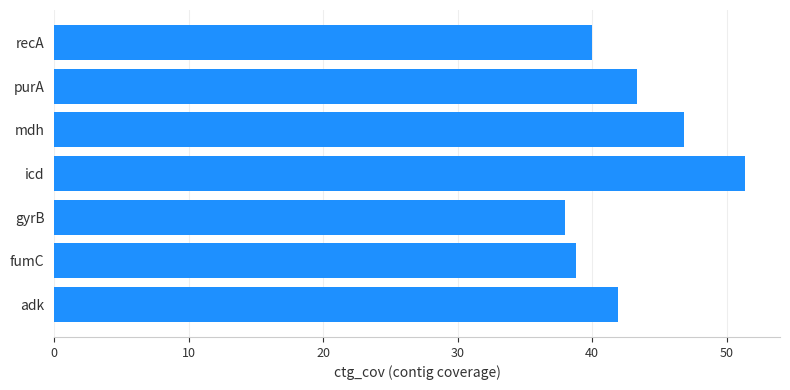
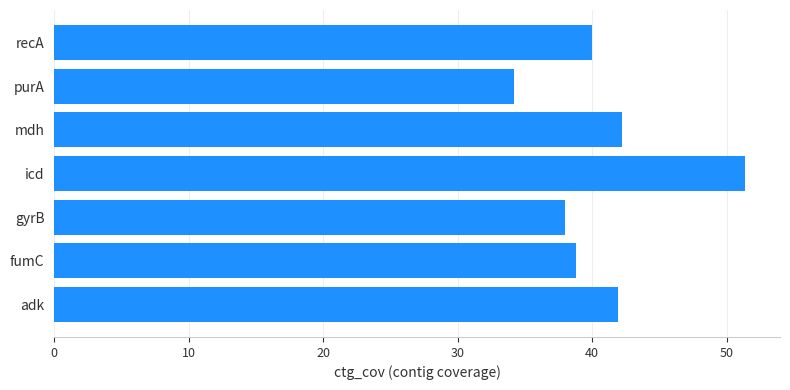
  {
    "recA": 40.0,
-   "purA": 43.3,
-   "mdh": 46.8,
+   "purA": 34.2,
+   "mdh": 42.2,
    "icd": 51.4,
    "gyrB": 38.0,
    "fumC": 38.8,
    "adk": 41.9
  }
